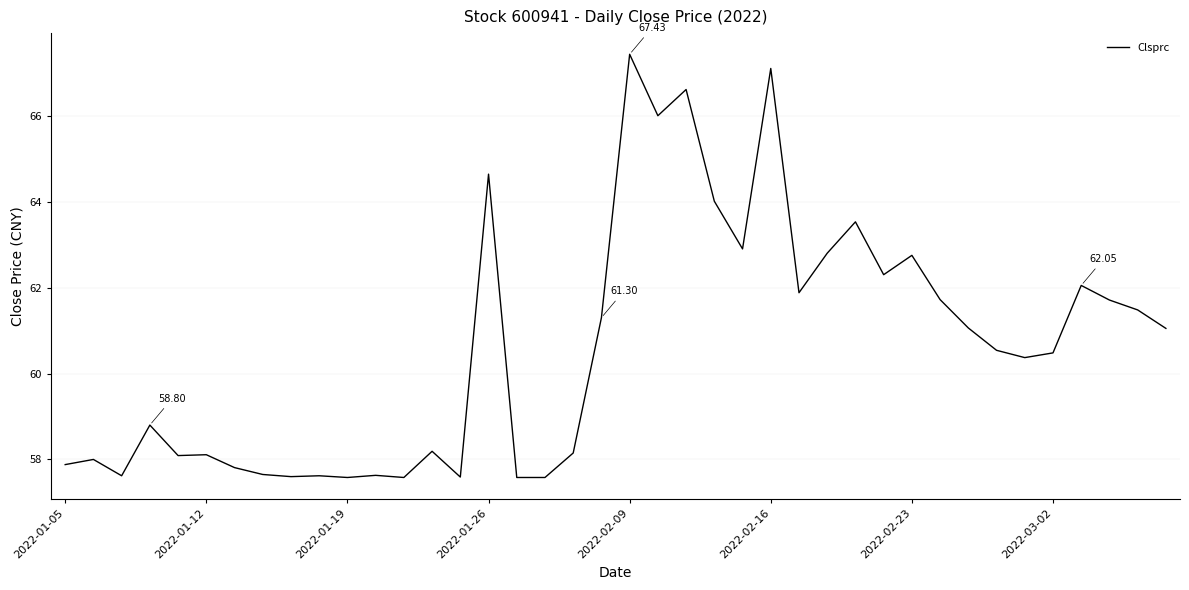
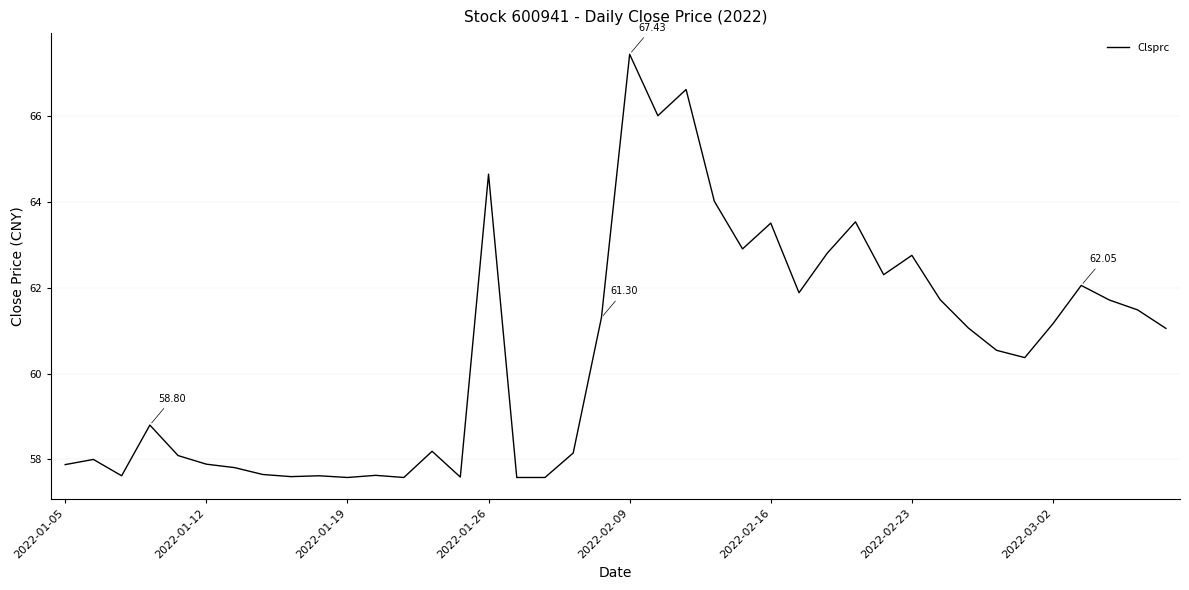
  {
    "2022-01-05": 57.9,
-   "2022-01-12": 58.1,
+   "2022-01-12": 57.9,
    "2022-01-19": 57.6,
    "2022-01-26": 64.6,
-   "2022-02-16": 67.1,
+   "2022-02-16": 63.5,
    "2022-02-23": 62.8,
-   "2022-03-02": 60.5
+   "2022-03-02": 61.2
  }
